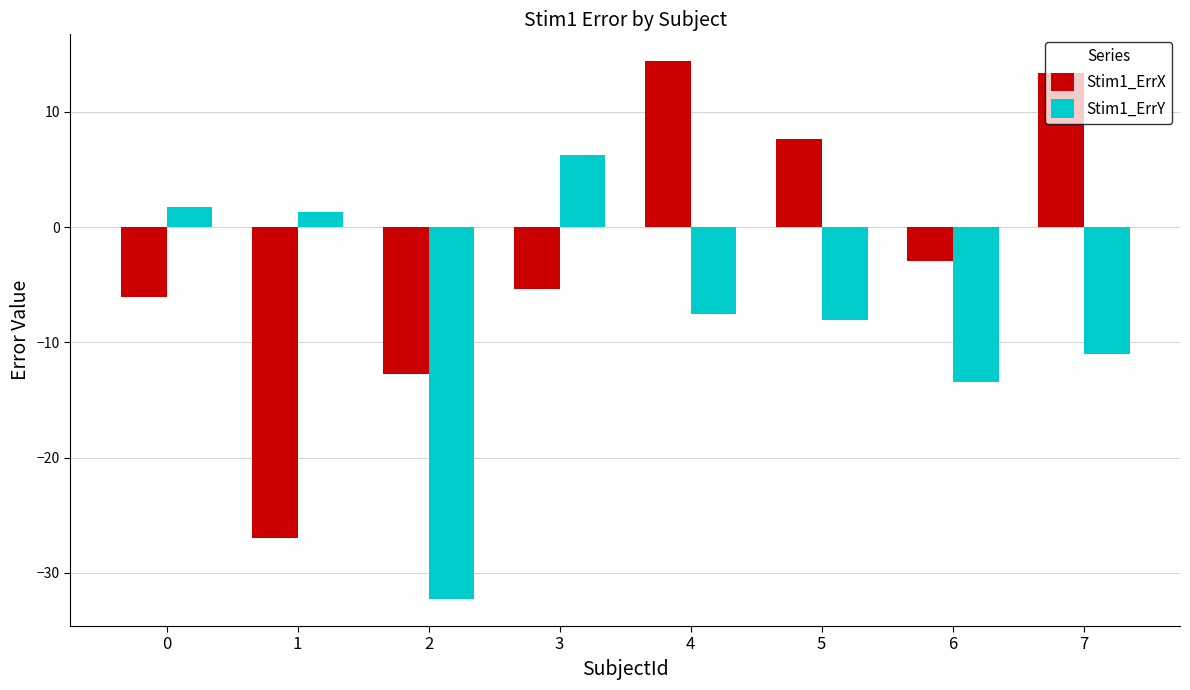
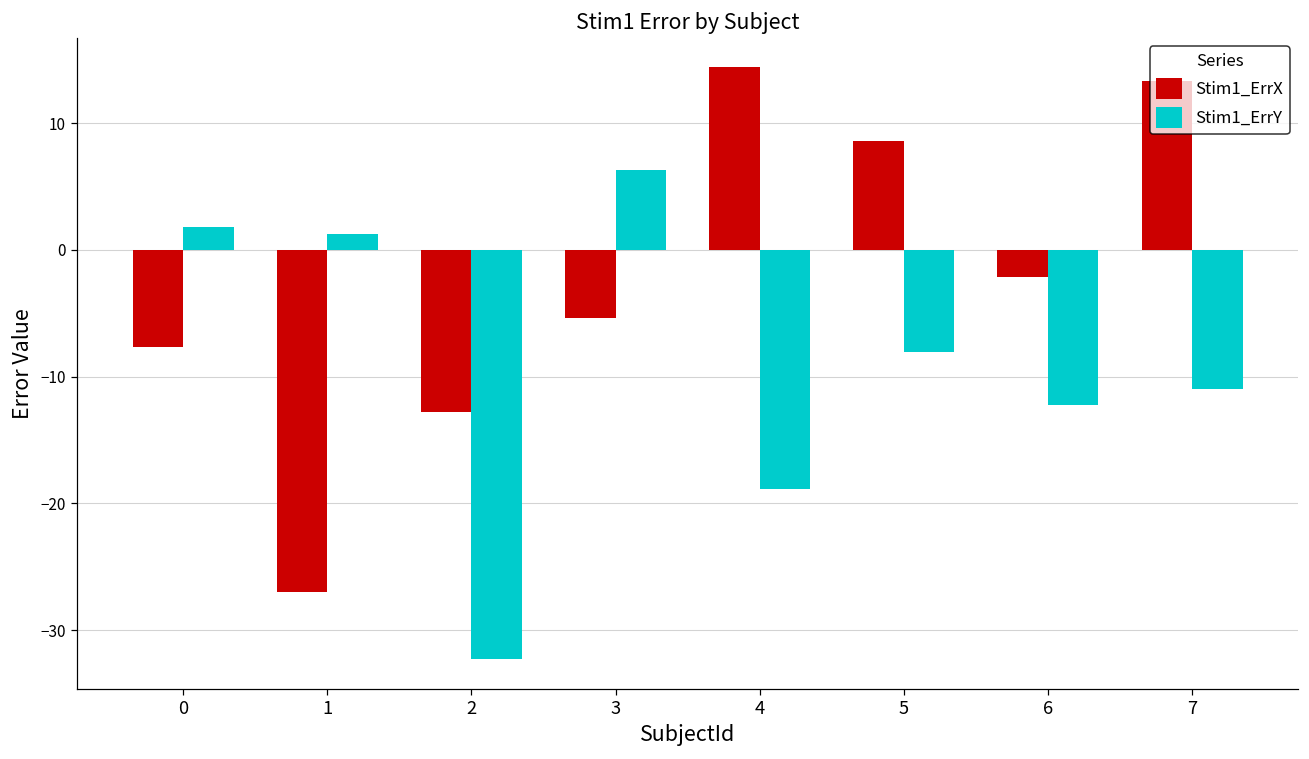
  {
    "Stim1_ErrX": {
-     "0": -6.1,
+     "0": -7.6,
      "1": -27.0,
      "2": -12.8,
      "3": -5.4,
      "4": 14.4,
-     "5": 7.7,
-     "6": -2.9
+     "5": 8.6,
+     "6": -2.2
    },
    "Stim1_ErrY": {
      "0": 1.8,
      "1": 1.3,
      "2": -32.3,
      "3": 6.3,
-     "4": -7.6,
+     "4": -18.9,
      "5": -8.1,
-     "6": -13.5,
+     "6": -12.3,
      "7": -11.0
    }
  }
